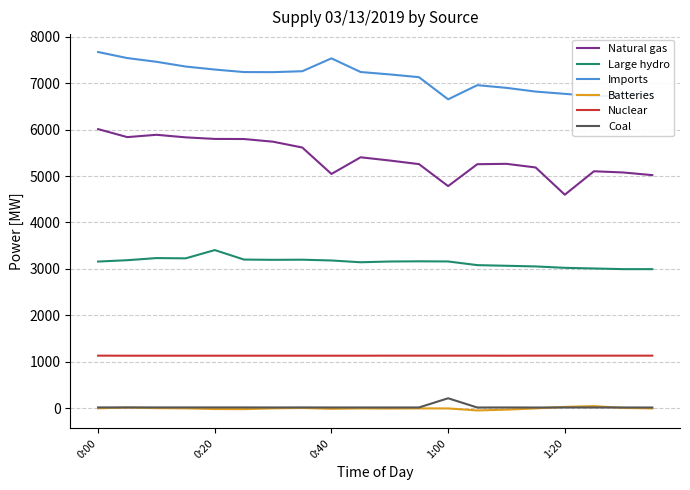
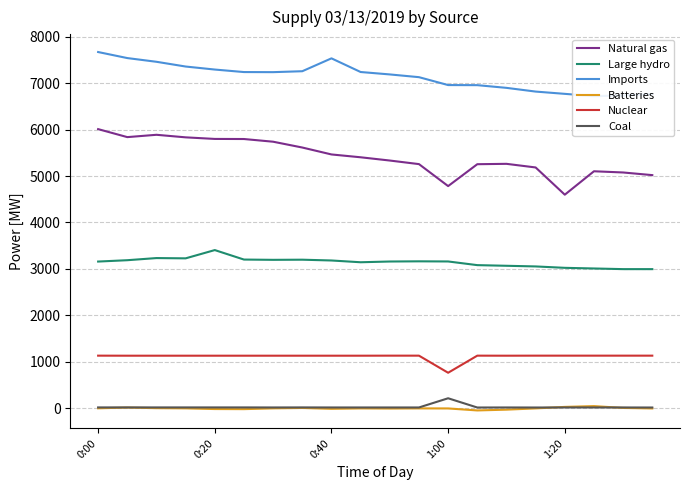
  {
    "Natural gas": {
      "0:00": 6000,
      "0:20": 5800,
-     "0:40": 5000,
+     "0:40": 5500,
      "1:00": 4800,
      "1:20": 4600
    },
    "Large hydro": {
      "0:00": 3200,
      "0:20": 3400,
      "0:40": 3200,
      "1:00": 3200,
      "1:20": 3000
    },
    "Imports": {
      "0:00": 7700,
      "0:20": 7300,
      "0:40": 7500,
-     "1:00": 6700,
+     "1:00": 7000,
      "1:20": 6800
    },
    "Batteries": {
      "1:00": 0
    },
    "Nuclear": {
      "0:00": 1100,
      "0:20": 1100,
      "0:40": 1100,
-     "1:00": 1100,
+     "1:00": 800,
      "1:20": 1100
    },
    "Coal": {
      "1:00": 200
    }
  }
